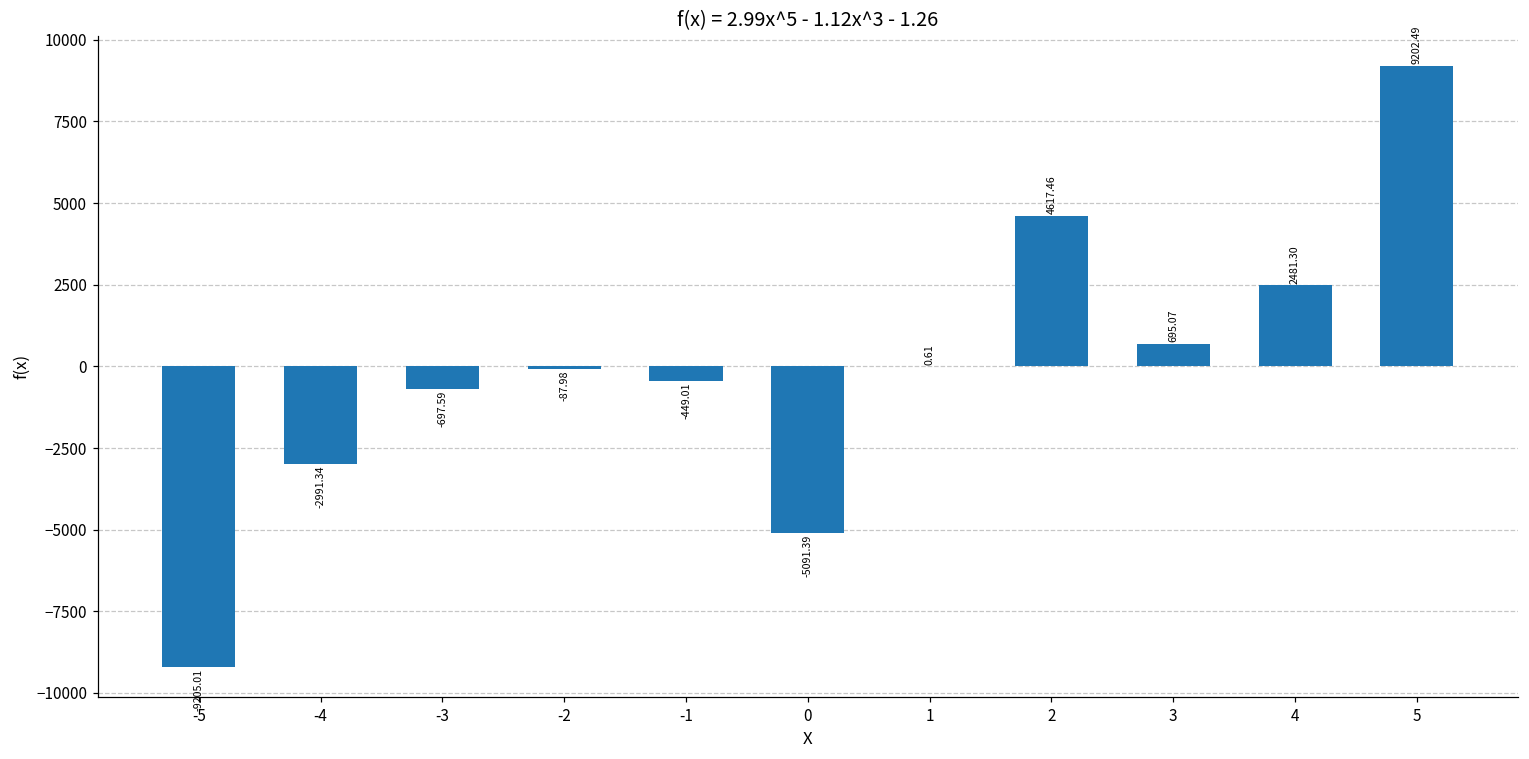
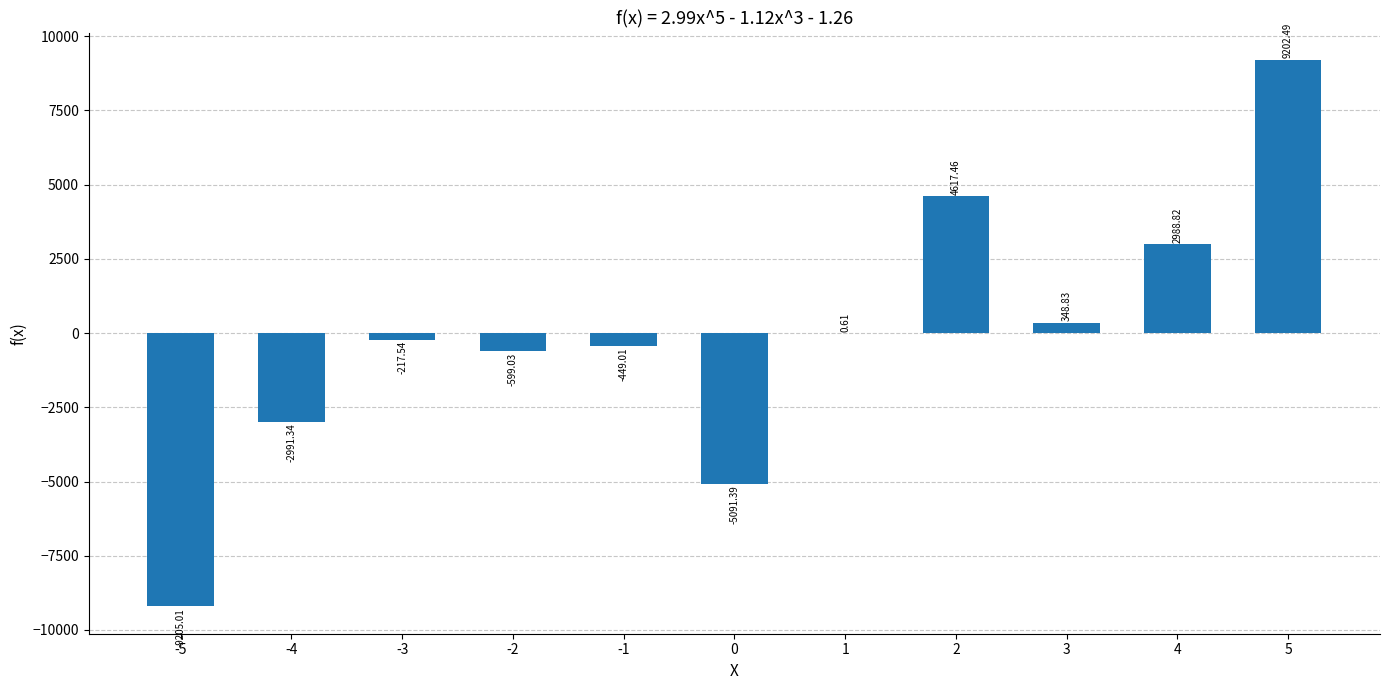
  {
    "-5": -9205.01,
    "-4": -2991.34,
-   "-3": -697.59,
-   "-2": -87.98,
+   "-3": -217.54,
+   "-2": -599.03,
    "-1": -449.01,
    "0": -5091.39,
    "1": 0.61,
    "2": 4617.46,
-   "3": 695.07,
-   "4": 2481.30,
+   "3": 348.83,
+   "4": 2988.82,
    "5": 9202.49
  }
